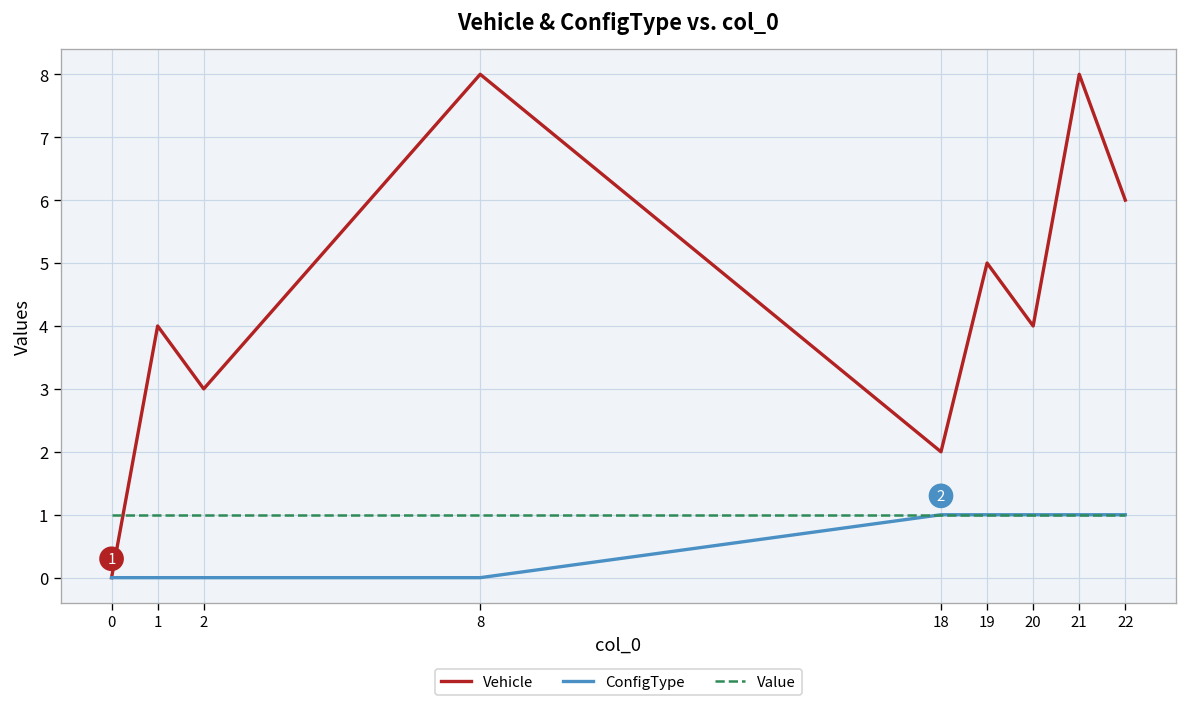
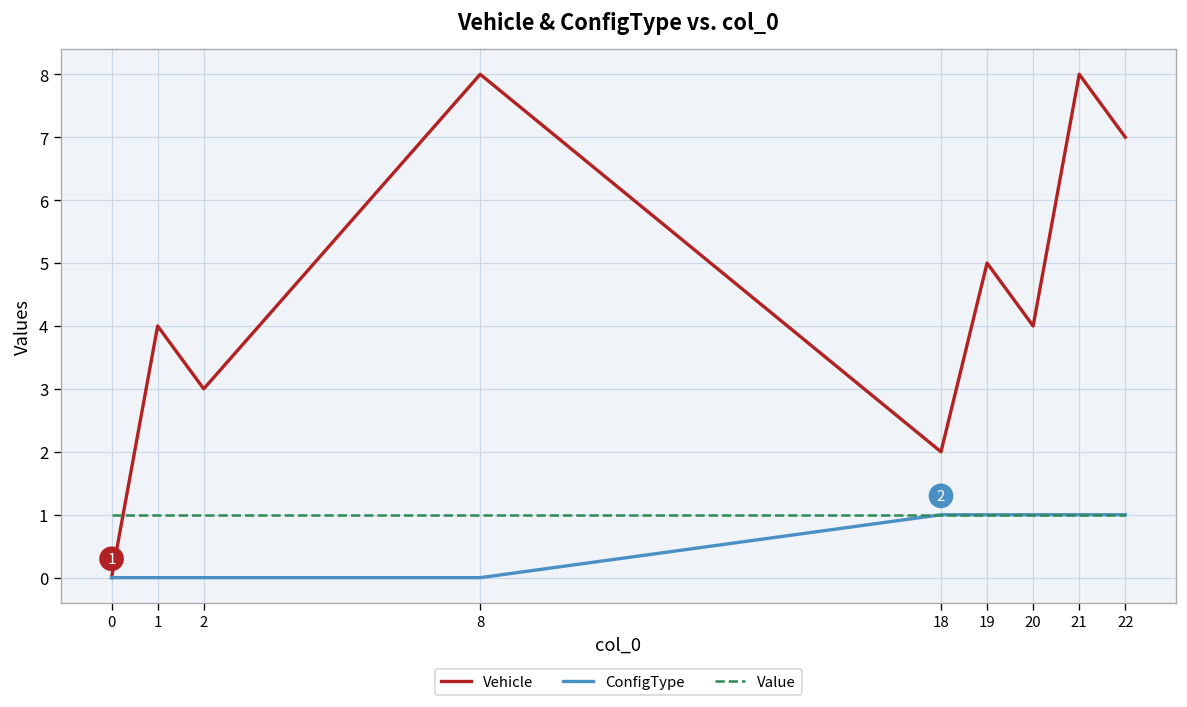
  {
    "Vehicle": {
      "1": 4,
      "2": 3,
      "8": 8,
      "19": 5,
      "20": 4,
      "21": 8,
-     "22": 6
+     "22": 7
    },
    "ConfigType": {
      "1": 0,
      "2": 0,
      "8": 0
    },
    "Value": {
      "1": 1,
      "2": 1,
      "8": 1
    }
  }
